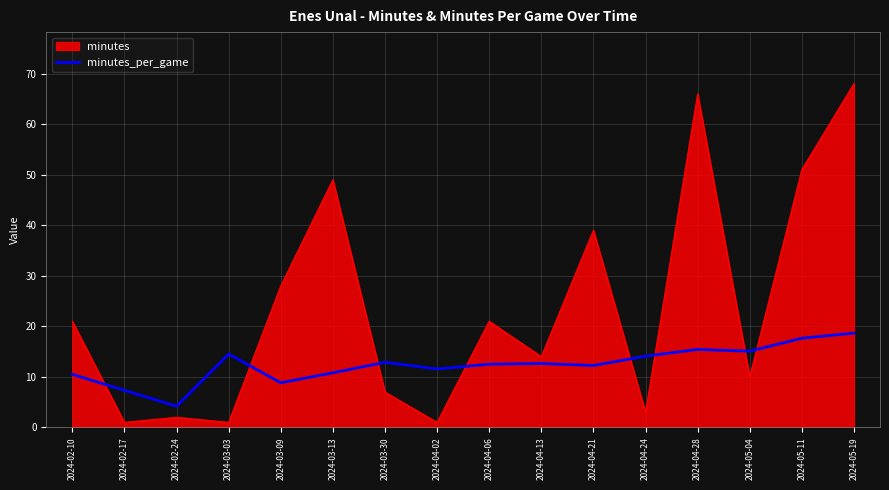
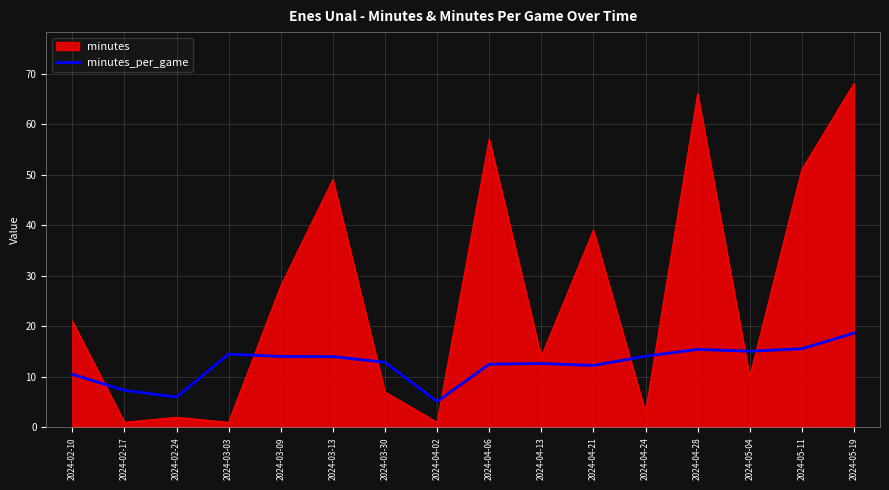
  {
    "minutes": {
      "2024-02-10": 21,
      "2024-02-17": 1,
      "2024-02-24": 2,
      "2024-03-03": 1,
      "2024-03-09": 28,
      "2024-03-13": 49,
      "2024-03-30": 7,
      "2024-04-02": 1,
-     "2024-04-06": 21,
+     "2024-04-06": 57,
      "2024-04-13": 14,
      "2024-04-21": 39,
      "2024-04-24": 3,
      "2024-04-28": 66,
      "2024-05-04": 10,
      "2024-05-11": 51,
      "2024-05-19": 68
    },
    "minutes_per_game": {
      "2024-02-10": 11,
      "2024-02-17": 7,
-     "2024-02-24": 4,
+     "2024-02-24": 6,
      "2024-03-03": 15,
-     "2024-03-09": 9,
-     "2024-03-13": 11,
+     "2024-03-09": 14,
+     "2024-03-13": 14,
      "2024-03-30": 13,
-     "2024-04-02": 12,
+     "2024-04-02": 5,
      "2024-04-06": 13,
      "2024-04-13": 13,
      "2024-04-21": 12,
      "2024-04-24": 14,
      "2024-04-28": 15,
      "2024-05-04": 15,
-     "2024-05-11": 18,
+     "2024-05-11": 16,
      "2024-05-19": 19
    }
  }
